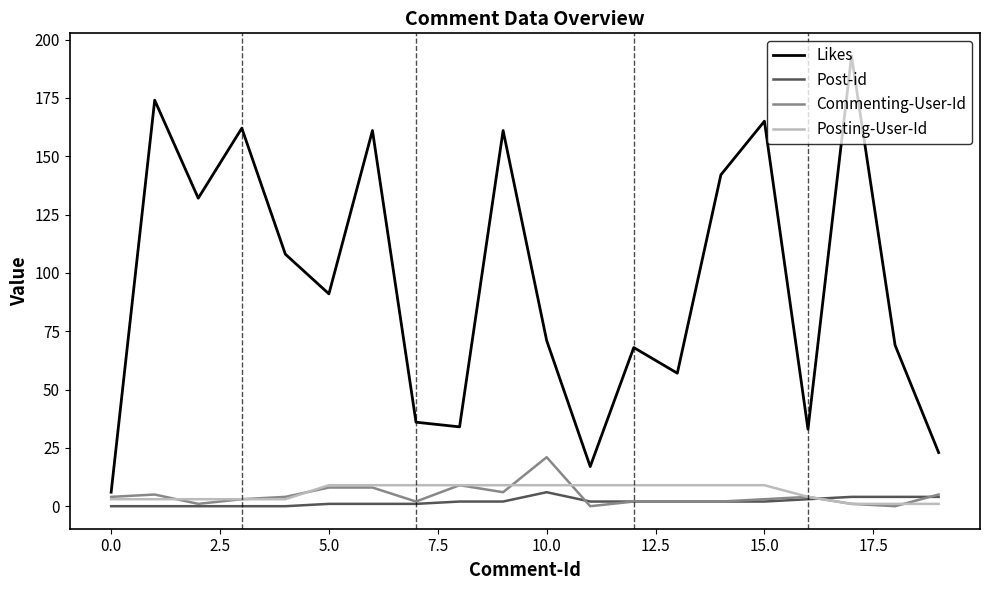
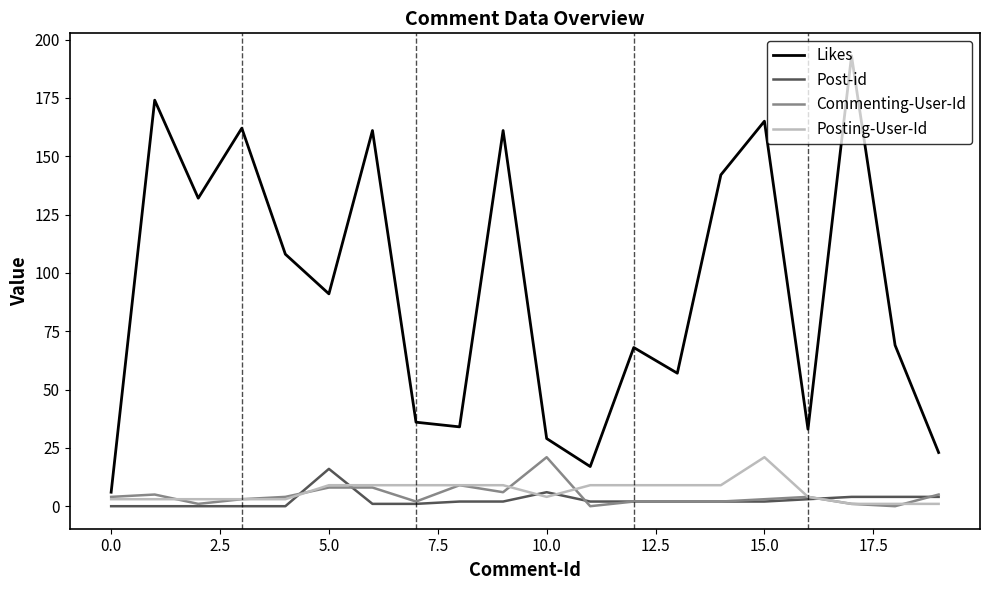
  {
    "Likes": {
      "0.0": 6,
      "5.0": 91,
-     "10.0": 71,
+     "10.0": 29,
      "15.0": 165
    },
    "Post-id": {
      "0.0": 0,
-     "5.0": 1,
+     "5.0": 16,
      "10.0": 6
    },
    "Commenting-User-Id": {
      "10.0": 21
    },
    "Posting-User-Id": {
-     "10.0": 9,
-     "15.0": 9
+     "10.0": 4,
+     "15.0": 21
    }
  }
